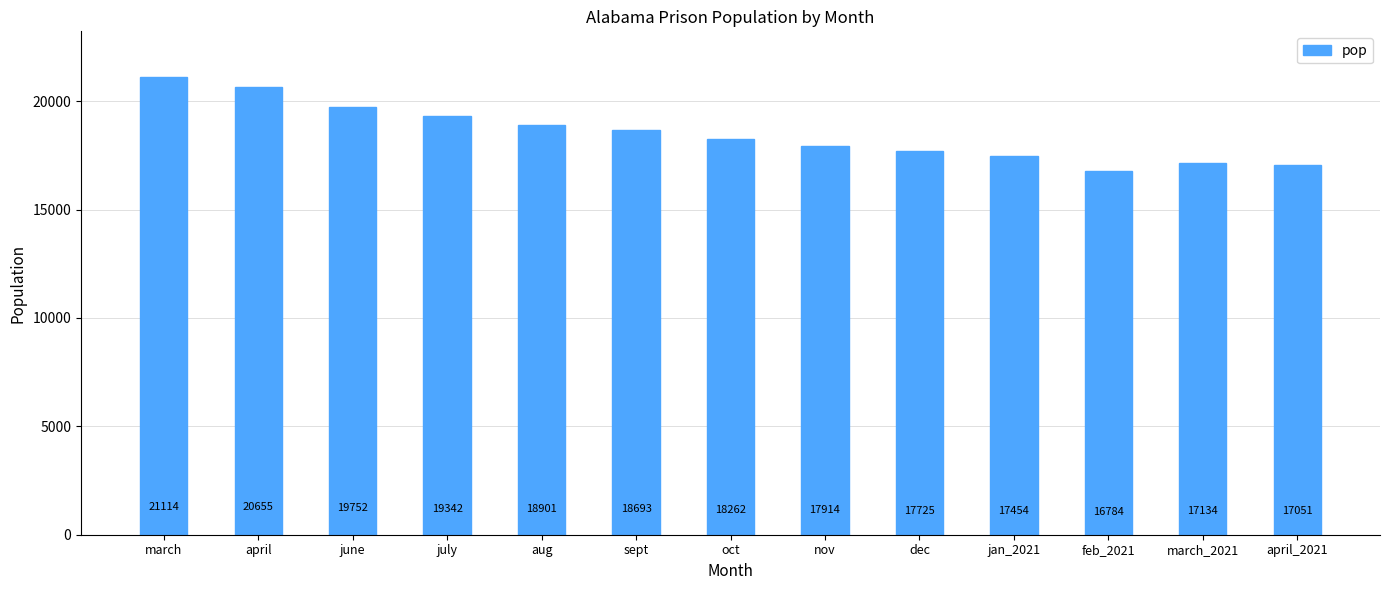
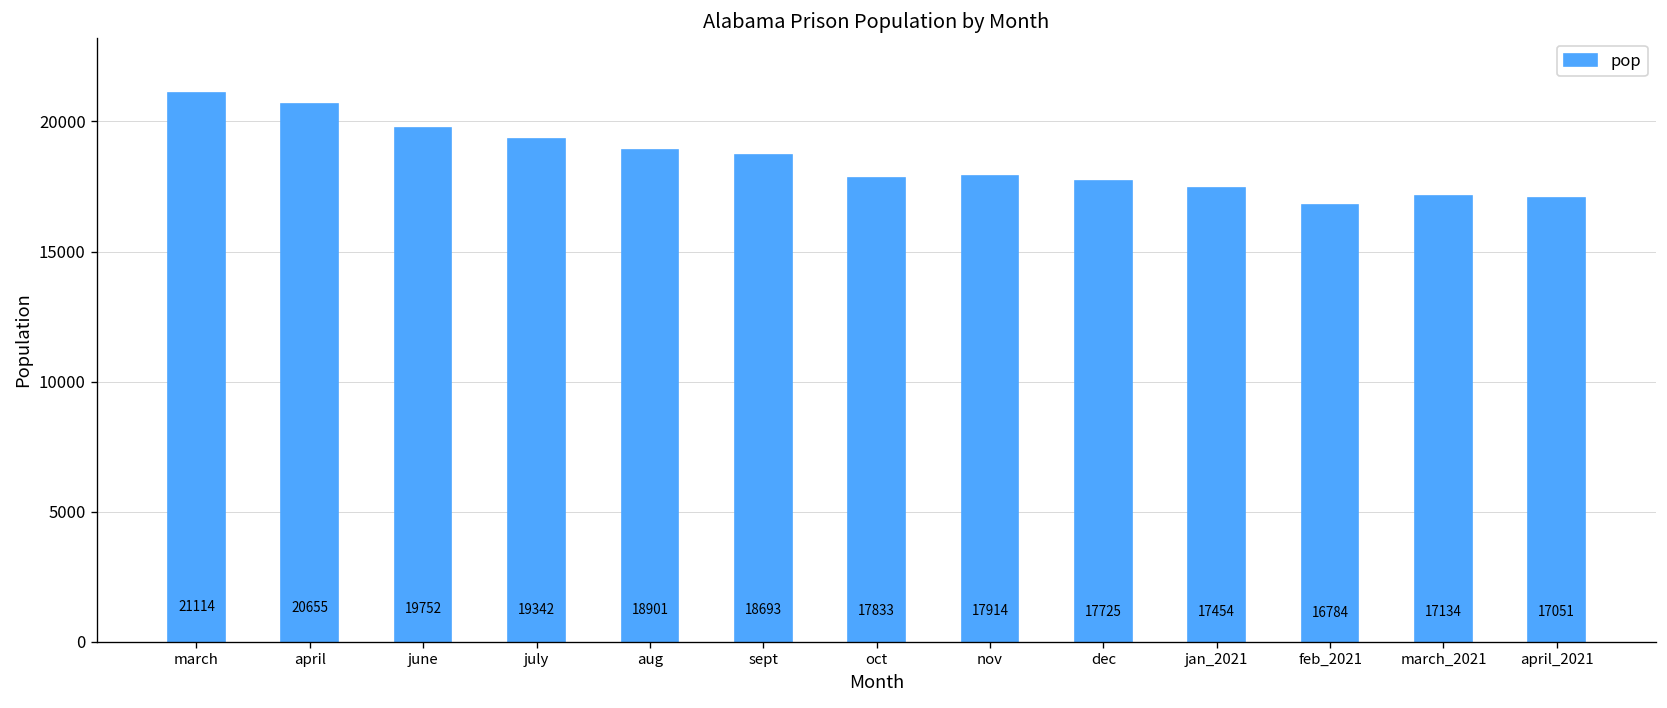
  {
    "march": 21114,
    "april": 20655,
    "june": 19752,
    "july": 19342,
    "aug": 18901,
    "sept": 18693,
-   "oct": 18262,
+   "oct": 17833,
    "nov": 17914,
    "dec": 17725,
    "jan_2021": 17454,
    "feb_2021": 16784,
    "march_2021": 17134,
    "april_2021": 17051
  }
